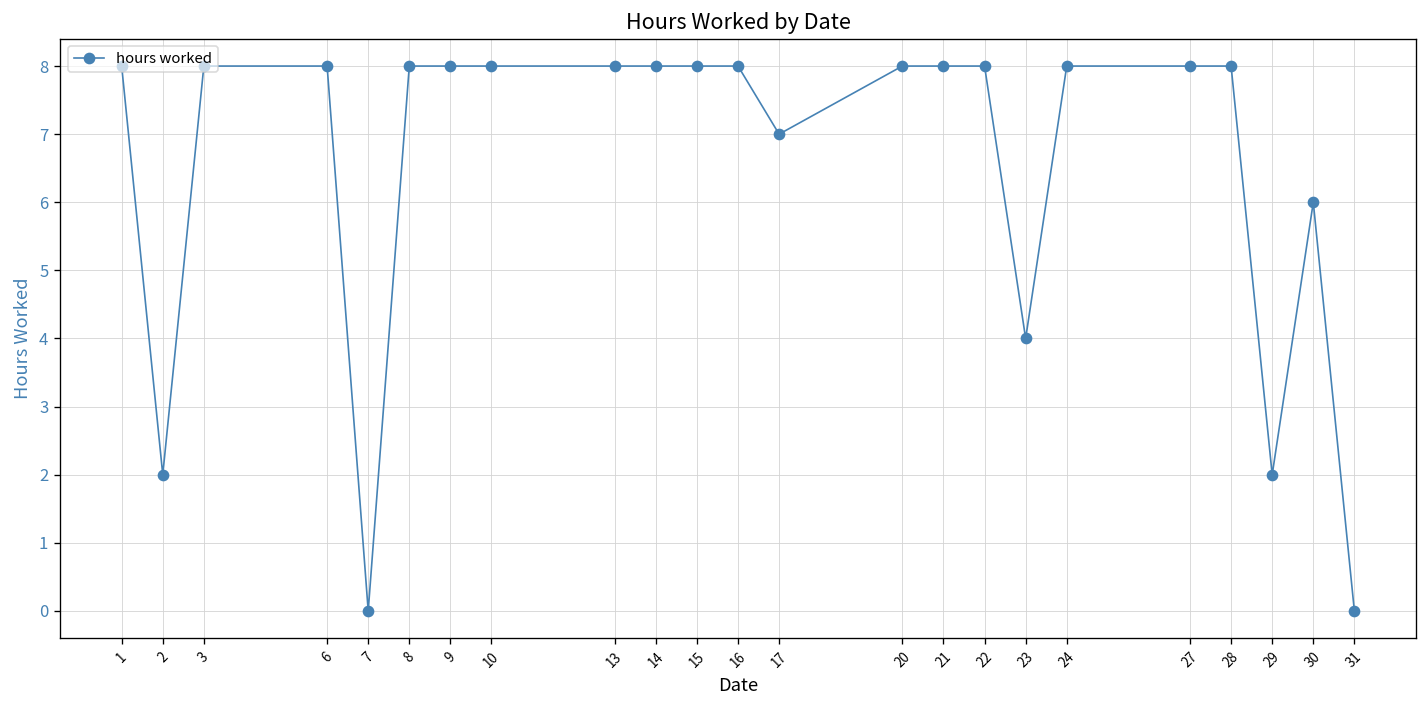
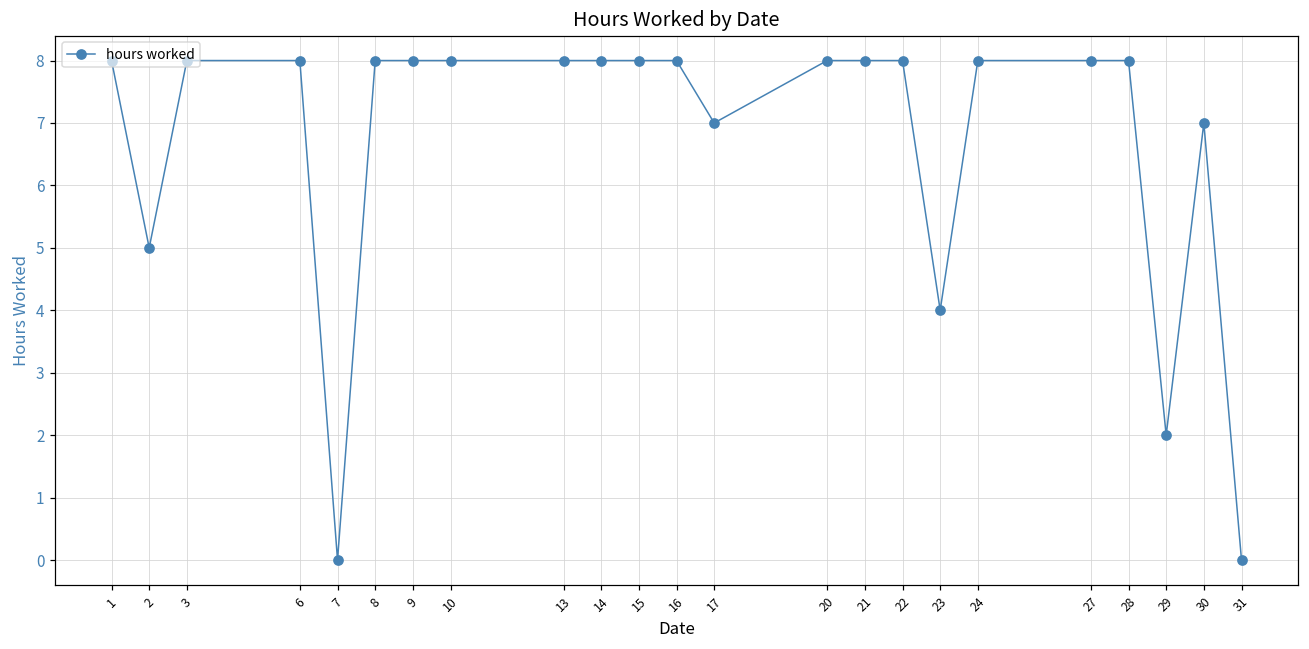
  {
-   "2": 2,
+   "2": 5,
    "6": 8,
    "7": 0,
    "8": 8,
    "9": 8,
    "10": 8,
    "13": 8,
    "14": 8,
    "15": 8,
    "16": 8,
    "17": 7,
    "20": 8,
    "21": 8,
    "22": 8,
    "23": 4,
    "24": 8,
    "27": 8,
    "28": 8,
    "29": 2,
-   "30": 6,
+   "30": 7,
    "31": 0
  }
